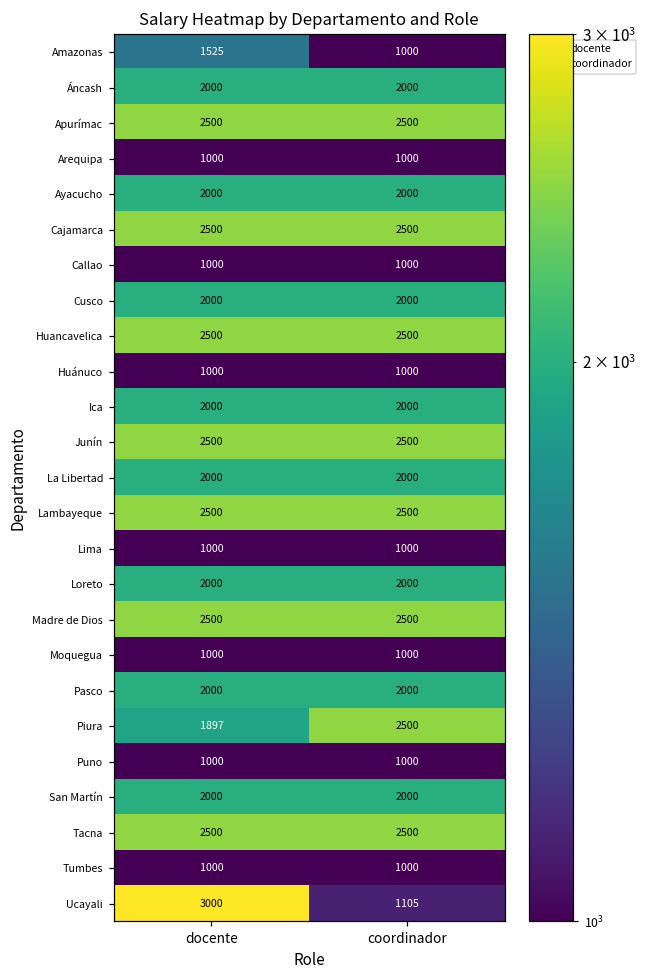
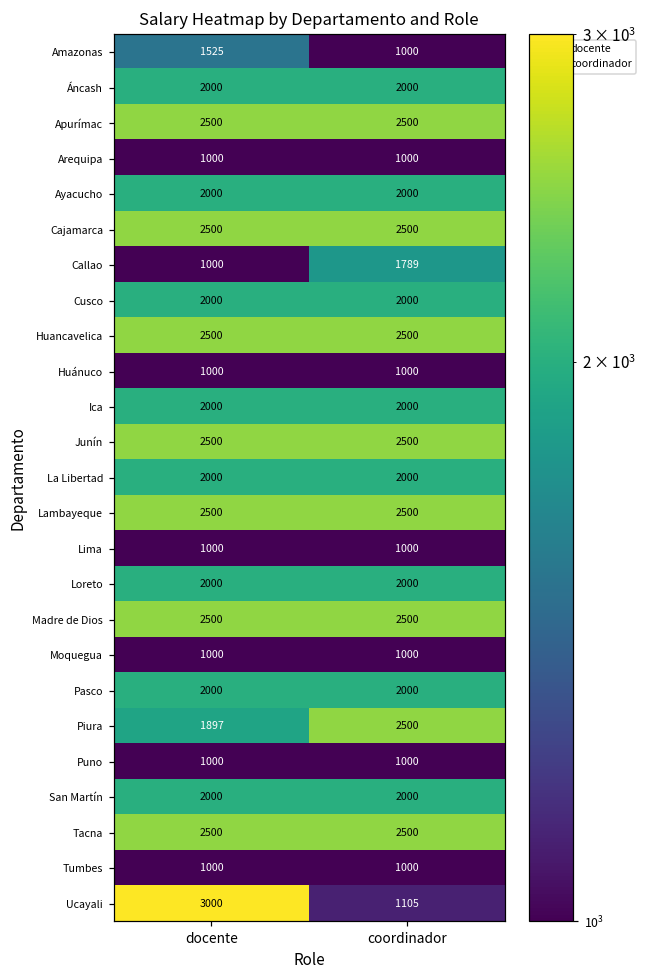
  {
    "Amazonas": {
      "docente": 1525,
      "coordinador": 1000
    },
    "Áncash": {
      "docente": 2000,
      "coordinador": 2000
    },
    "Apurímac": {
      "docente": 2500,
      "coordinador": 2500
    },
    "Arequipa": {
      "docente": 1000,
      "coordinador": 1000
    },
    "Ayacucho": {
      "docente": 2000,
      "coordinador": 2000
    },
    "Cajamarca": {
      "docente": 2500,
      "coordinador": 2500
    },
    "Callao": {
      "docente": 1000,
-     "coordinador": 1000
+     "coordinador": 1789
    },
    "Cusco": {
      "docente": 2000,
      "coordinador": 2000
    },
    "Huancavelica": {
      "docente": 2500,
      "coordinador": 2500
    },
    "Huánuco": {
      "docente": 1000,
      "coordinador": 1000
    },
    "Ica": {
      "docente": 2000,
      "coordinador": 2000
    },
    "Junín": {
      "docente": 2500,
      "coordinador": 2500
    },
    "La Libertad": {
      "docente": 2000,
      "coordinador": 2000
    },
    "Lambayeque": {
      "docente": 2500,
      "coordinador": 2500
    },
    "Lima": {
      "docente": 1000,
      "coordinador": 1000
    },
    "Loreto": {
      "docente": 2000,
      "coordinador": 2000
    },
    "Madre de Dios": {
      "docente": 2500,
      "coordinador": 2500
    },
    "Moquegua": {
      "docente": 1000,
      "coordinador": 1000
    },
    "Pasco": {
      "docente": 2000,
      "coordinador": 2000
    },
    "Piura": {
      "docente": 1897,
      "coordinador": 2500
    },
    "Puno": {
      "docente": 1000,
      "coordinador": 1000
    },
    "San Martín": {
      "docente": 2000,
      "coordinador": 2000
    },
    "Tacna": {
      "docente": 2500,
      "coordinador": 2500
    },
    "Tumbes": {
      "docente": 1000,
      "coordinador": 1000
    },
    "Ucayali": {
      "docente": 3000,
      "coordinador": 1105
    }
  }
